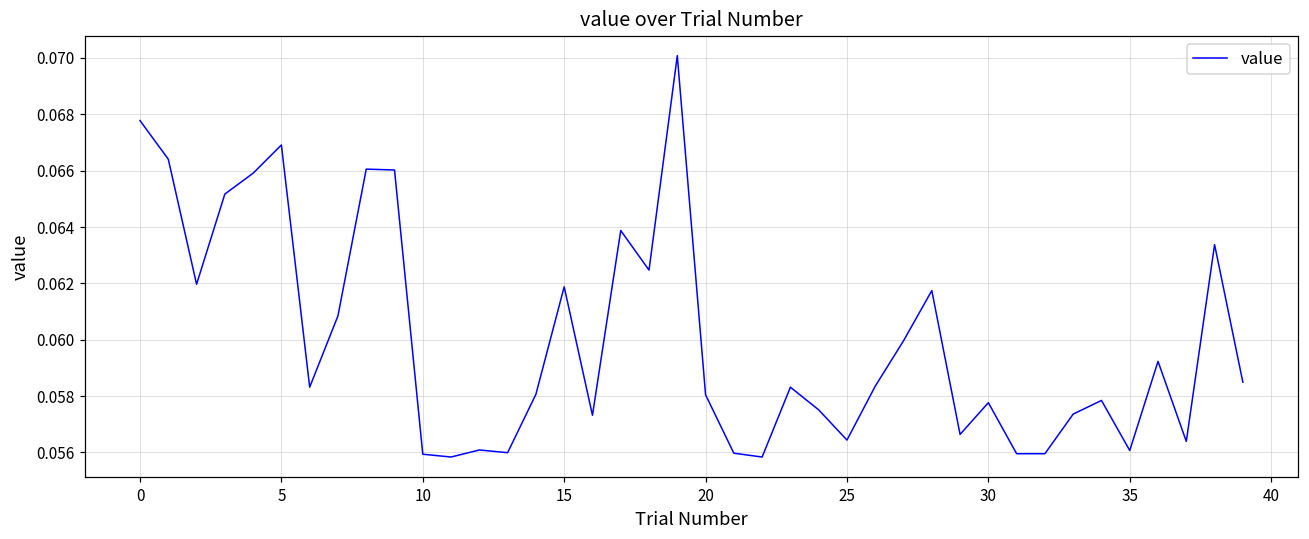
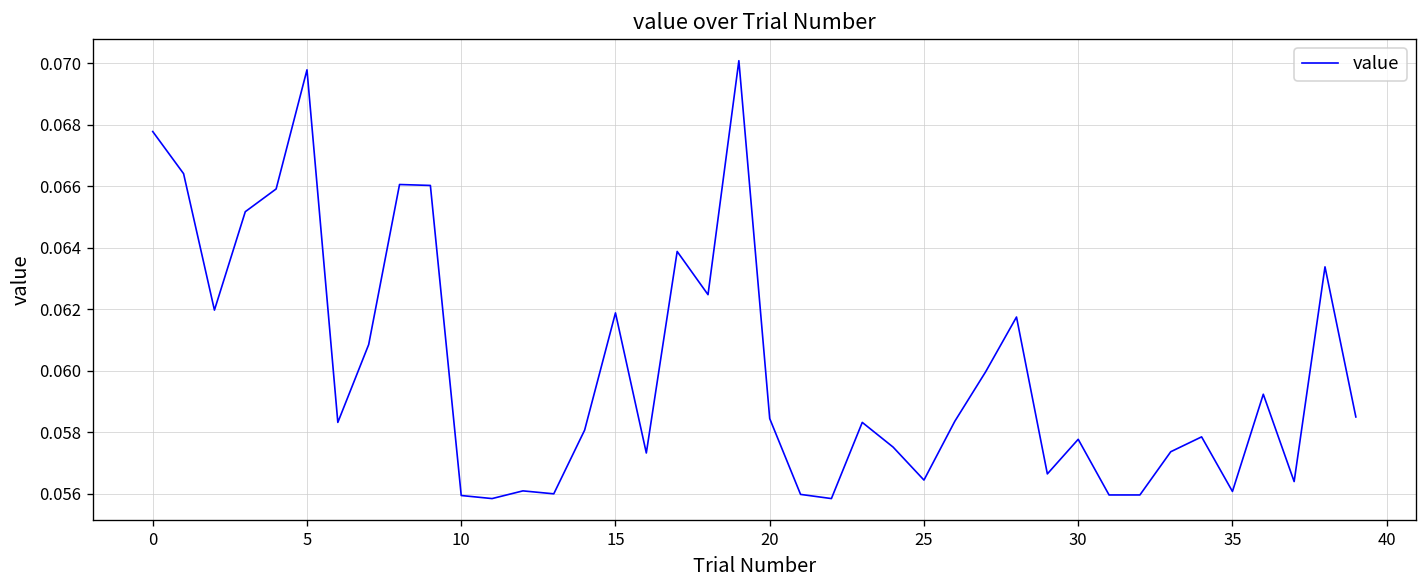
  {
    "0": 0.0678,
-   "5": 0.0669,
+   "5": 0.0698,
    "10": 0.0559,
    "15": 0.0619,
-   "20": 0.0580,
+   "20": 0.0584,
    "25": 0.0564,
    "30": 0.0578,
    "35": 0.0561
  }
